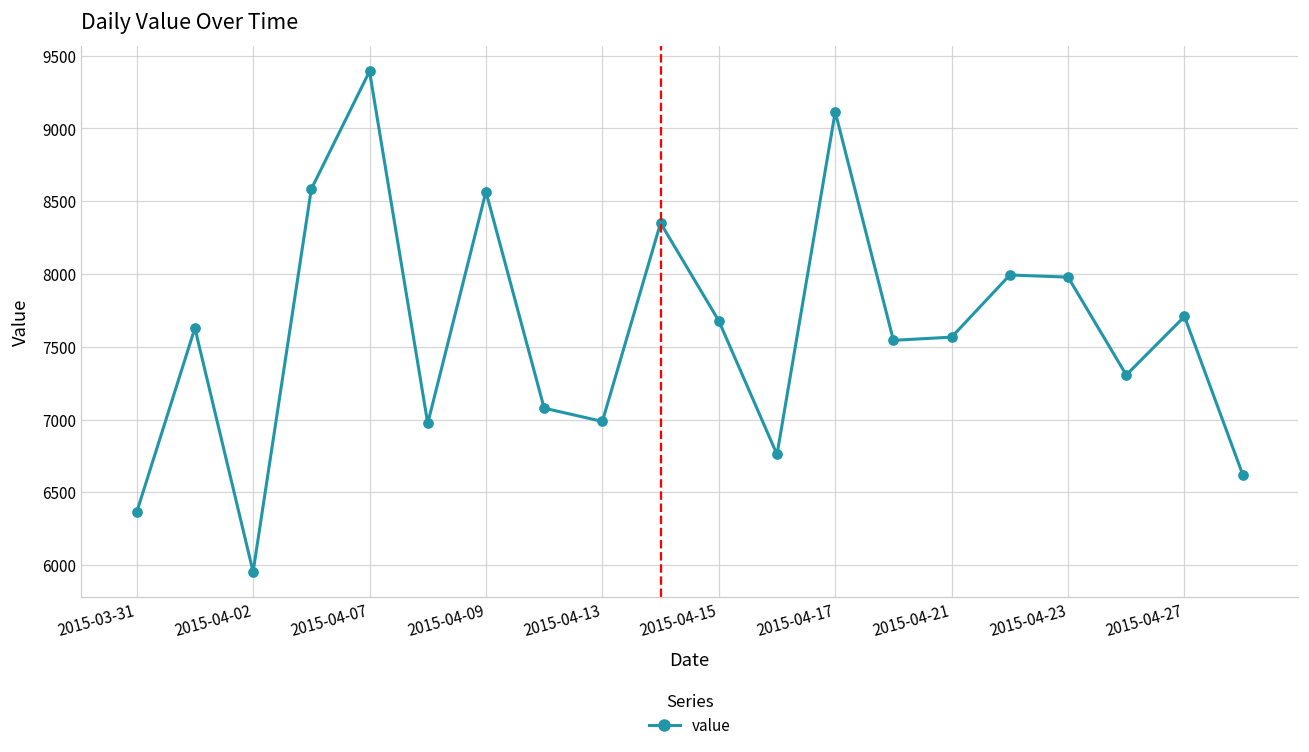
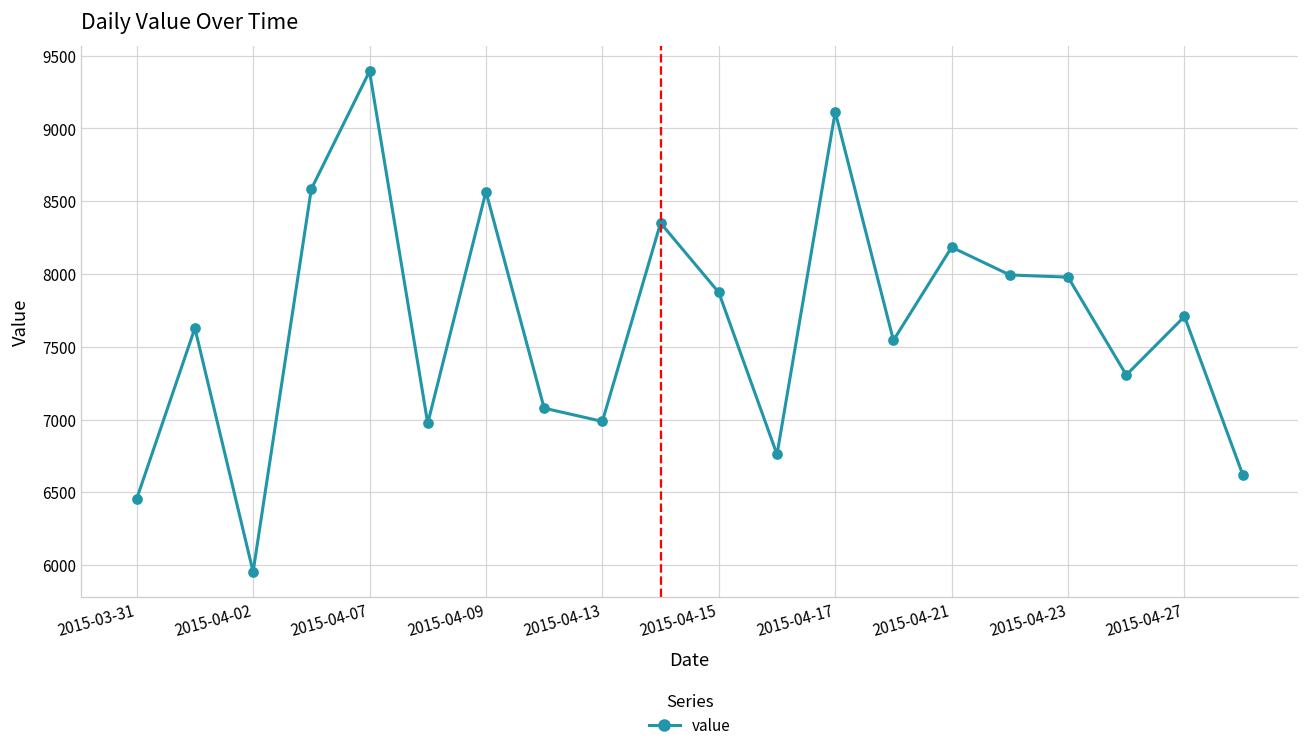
  {
-   "2015-03-31": 6360,
+   "2015-03-31": 6460,
    "2015-04-02": 5950,
    "2015-04-07": 9390,
    "2015-04-09": 8570,
    "2015-04-13": 6990,
-   "2015-04-15": 7680,
+   "2015-04-15": 7870,
    "2015-04-17": 9110,
-   "2015-04-21": 7570,
+   "2015-04-21": 8180,
    "2015-04-23": 7980,
    "2015-04-27": 7710
  }
